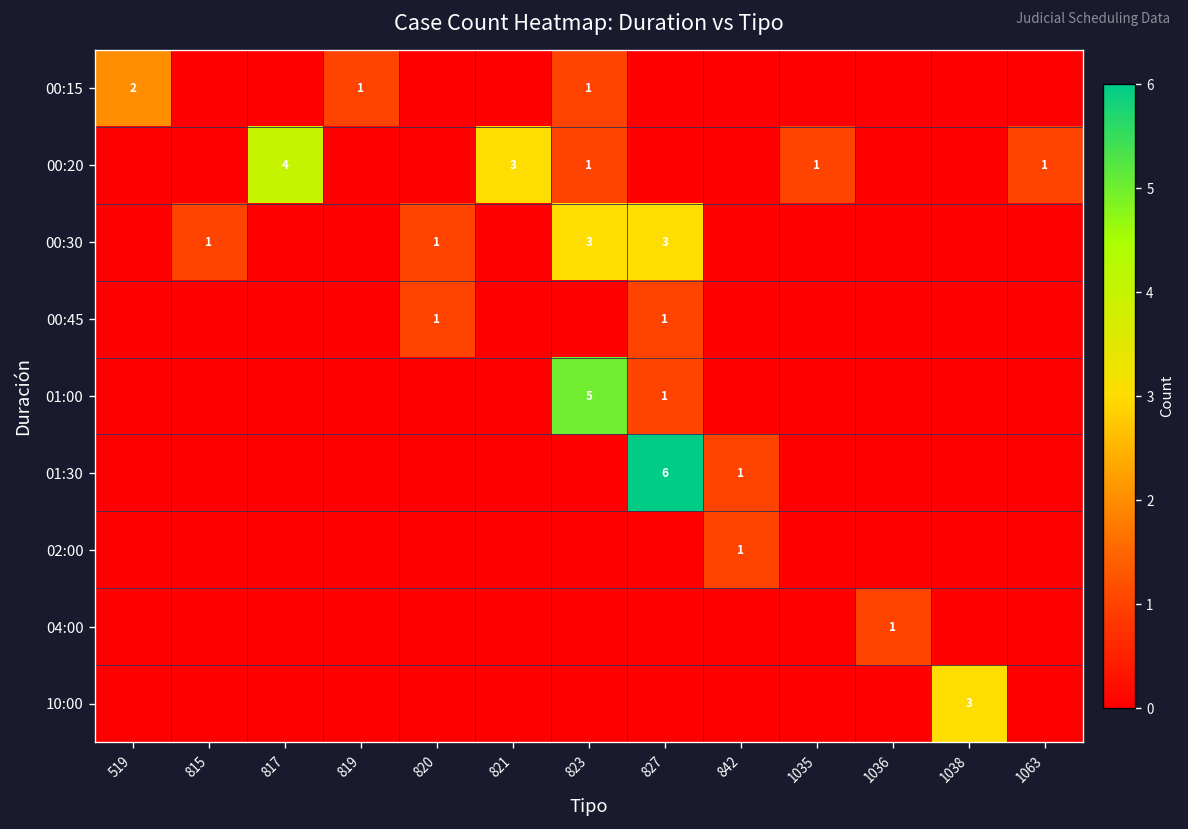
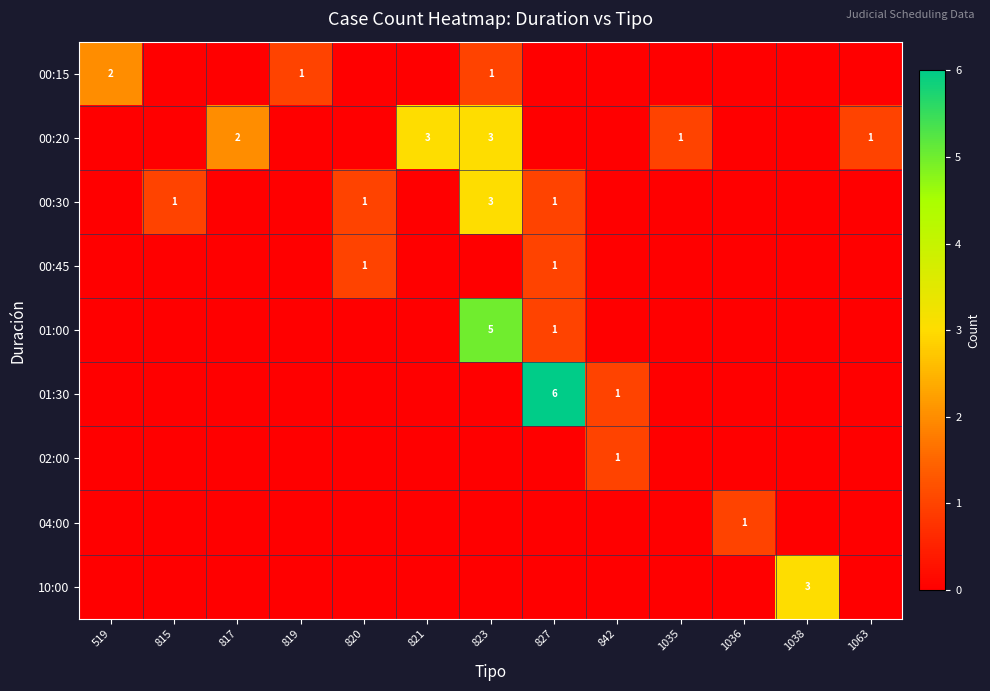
  {
    "00:15": {
      "519": 2,
      "819": 1,
      "823": 1
    },
    "00:20": {
-     "817": 4,
+     "817": 2,
      "821": 3,
-     "823": 1,
+     "823": 3,
      "1035": 1,
      "1063": 1
    },
    "00:30": {
      "815": 1,
      "820": 1,
      "823": 3,
-     "827": 3
+     "827": 1
    },
    "00:45": {
      "820": 1,
      "827": 1
    },
    "01:00": {
      "823": 5,
      "827": 1
    },
    "01:30": {
      "827": 6,
      "842": 1
    },
    "02:00": {
      "842": 1
    },
    "04:00": {
      "1036": 1
    },
    "10:00": {
      "1038": 3
    }
  }
